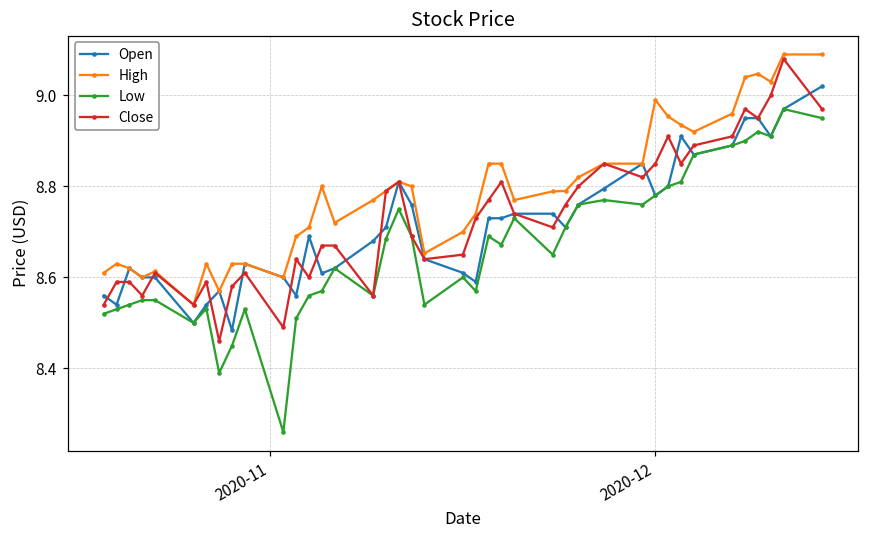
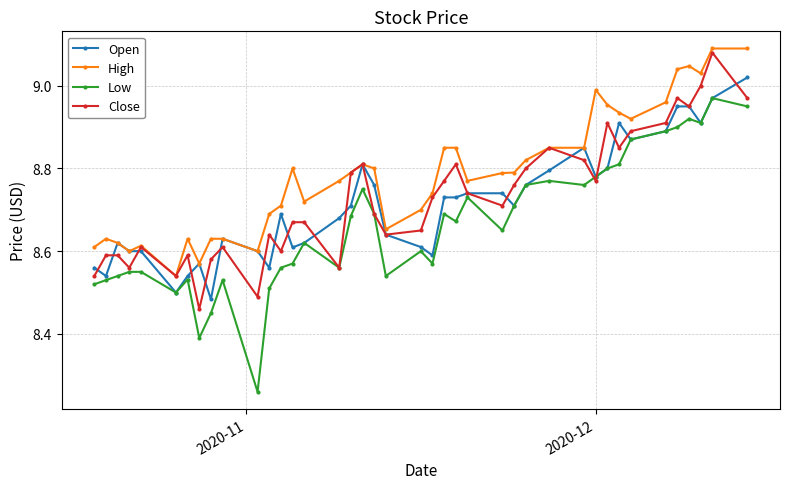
  {
    "High": {
      "2020-12": 8.99
    },
    "Close": {
-     "2020-12": 8.85
+     "2020-12": 8.77
    }
  }
